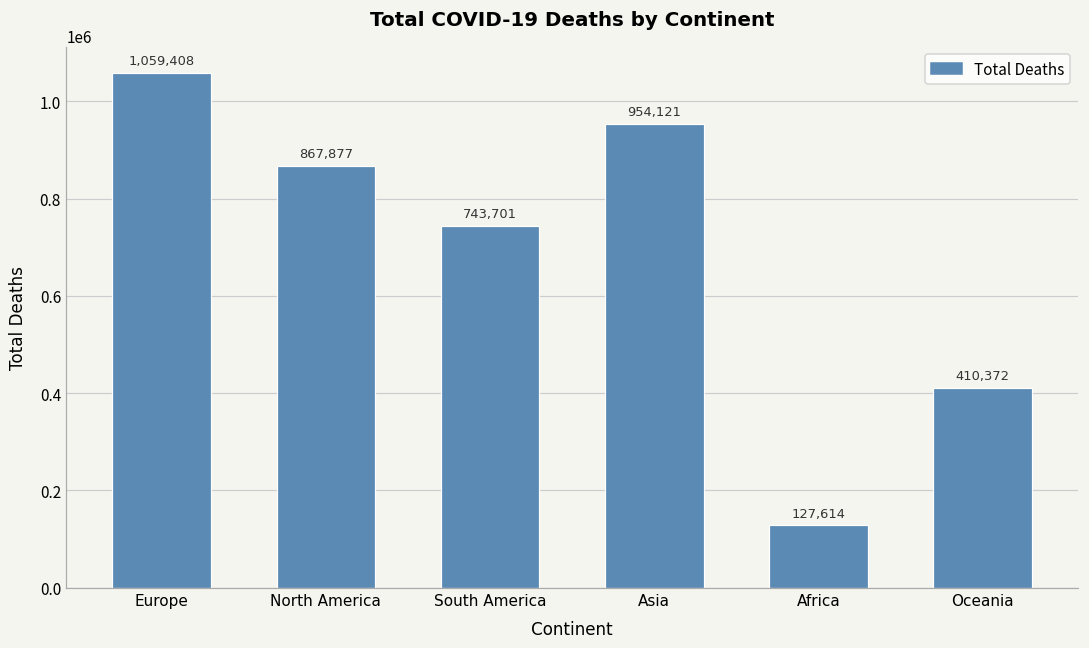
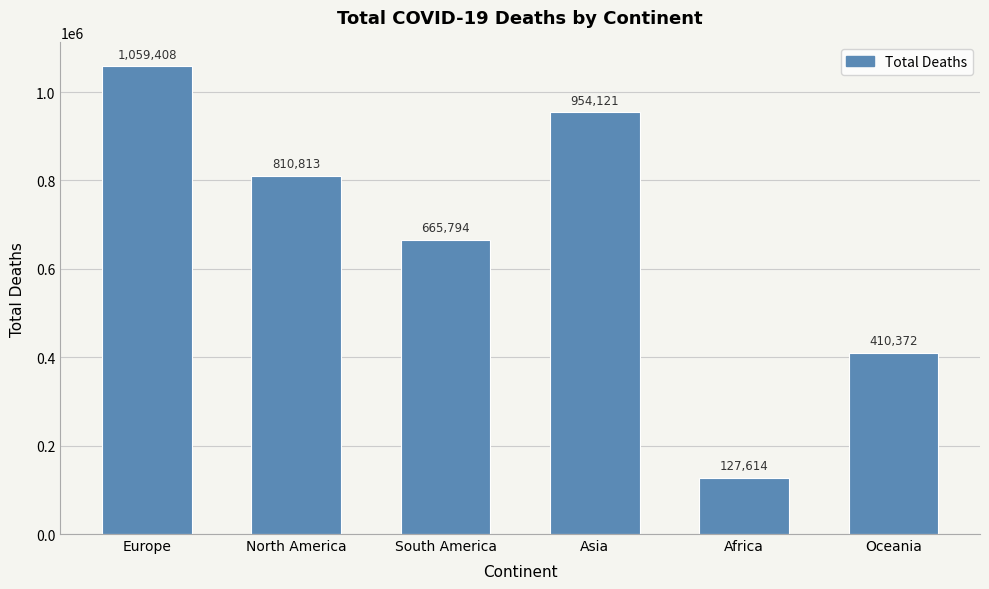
  {
    "Europe": "1,059,408",
-   "North America": "867,877",
-   "South America": "743,701",
+   "North America": "810,813",
+   "South America": "665,794",
    "Asia": "954,121",
    "Africa": "127,614",
    "Oceania": "410,372"
  }
